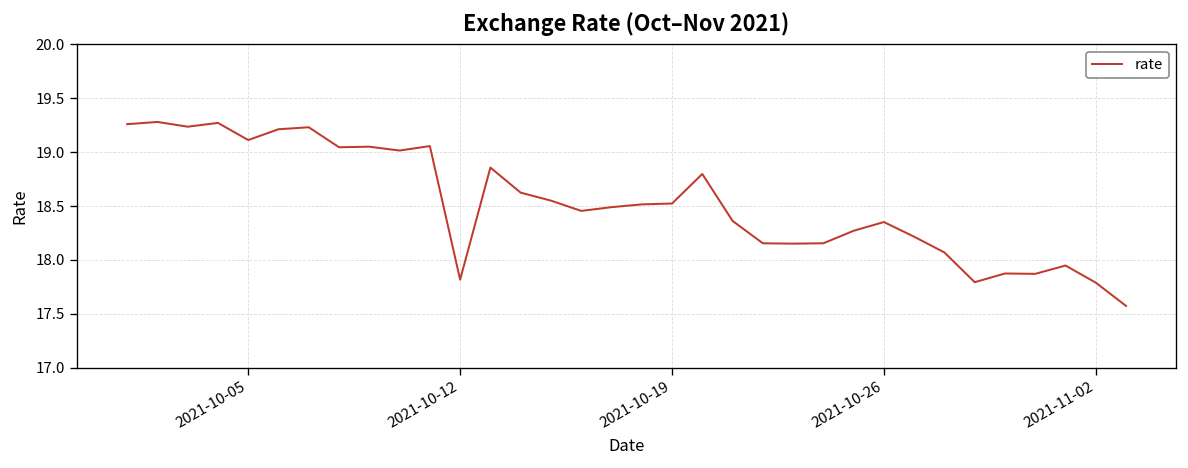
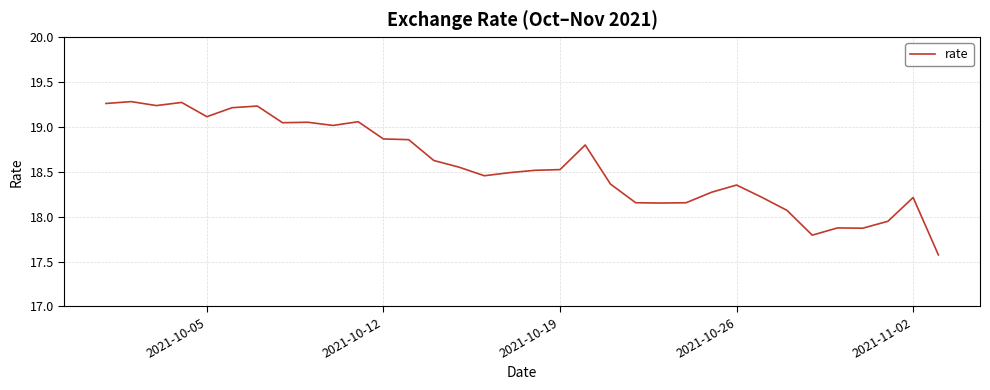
  {
    "2021-10-05": 19.1,
-   "2021-10-12": 17.8,
+   "2021-10-12": 18.9,
    "2021-10-19": 18.5,
    "2021-10-26": 18.4,
-   "2021-11-02": 17.8
+   "2021-11-02": 18.2
  }
